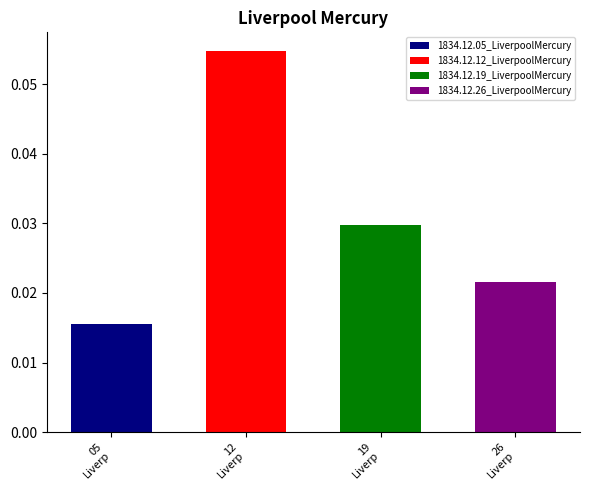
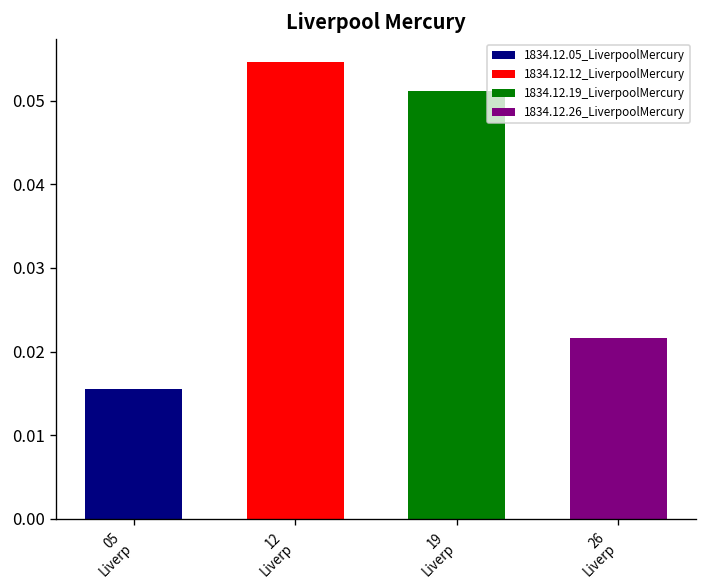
  {
    "05 Liverp": 0.016,
    "12 Liverp": 0.055,
-   "19 Liverp": 0.030,
+   "19 Liverp": 0.051,
    "26 Liverp": 0.022
  }
